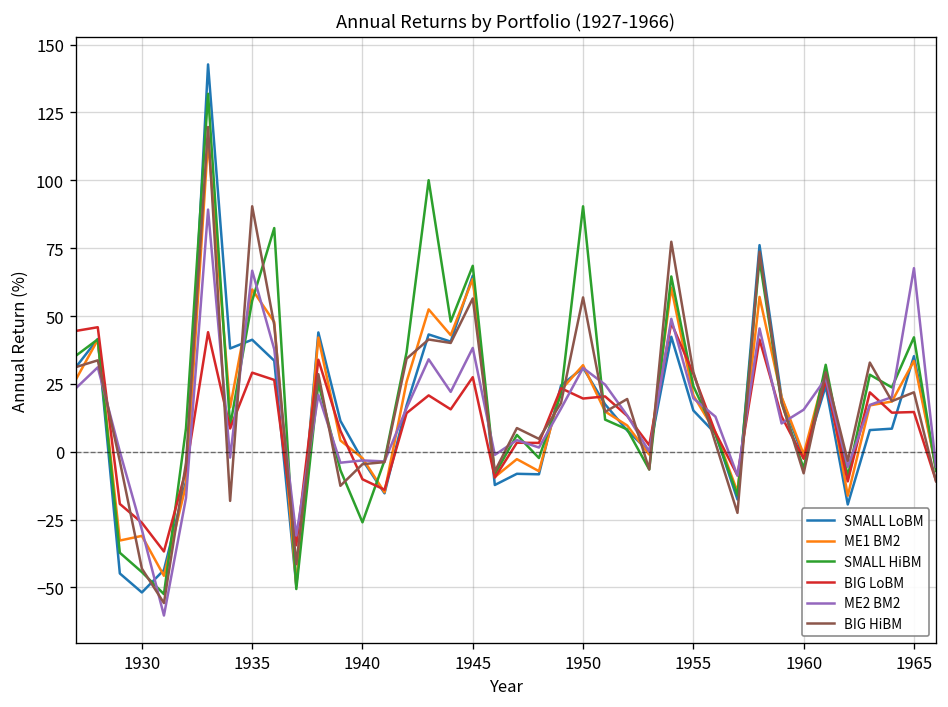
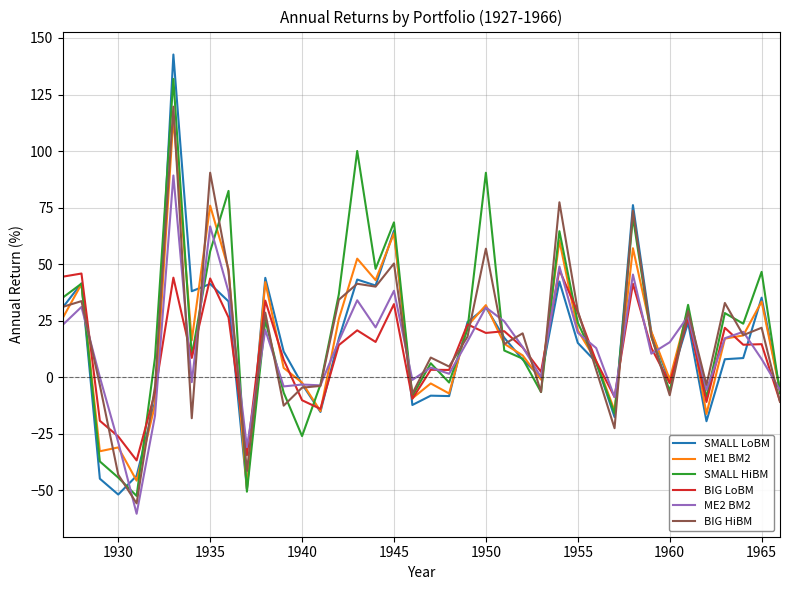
  {
    "SMALL LoBM": {
      "1930": -52,
      "1935": 41,
      "1945": 65,
      "1955": 15,
      "1965": 35
    },
    "ME1 BM2": {
      "1930": -31,
-     "1935": 60,
+     "1935": 76,
      "1945": 64,
      "1960": -1,
      "1965": 33
    },
    "SMALL HiBM": {
      "1930": -44,
      "1935": 56,
      "1940": -26,
      "1945": 68,
      "1950": 90,
      "1955": 24,
      "1960": -6,
-     "1965": 42
+     "1965": 47
    },
    "BIG LoBM": {
      "1930": -26,
-     "1935": 29,
+     "1935": 44,
      "1940": -10,
-     "1945": 27,
+     "1945": 32,
      "1950": 20,
      "1965": 15
    },
    "ME2 BM2": {
      "1930": -29,
      "1935": 67,
      "1945": 38,
      "1960": 15,
-     "1965": 68
+     "1965": 8
    },
    "BIG HiBM": {
      "1930": -43,
      "1935": 90,
      "1940": -5,
-     "1945": 56,
+     "1945": 50,
      "1950": 57,
      "1960": -8,
      "1965": 22
    }
  }
